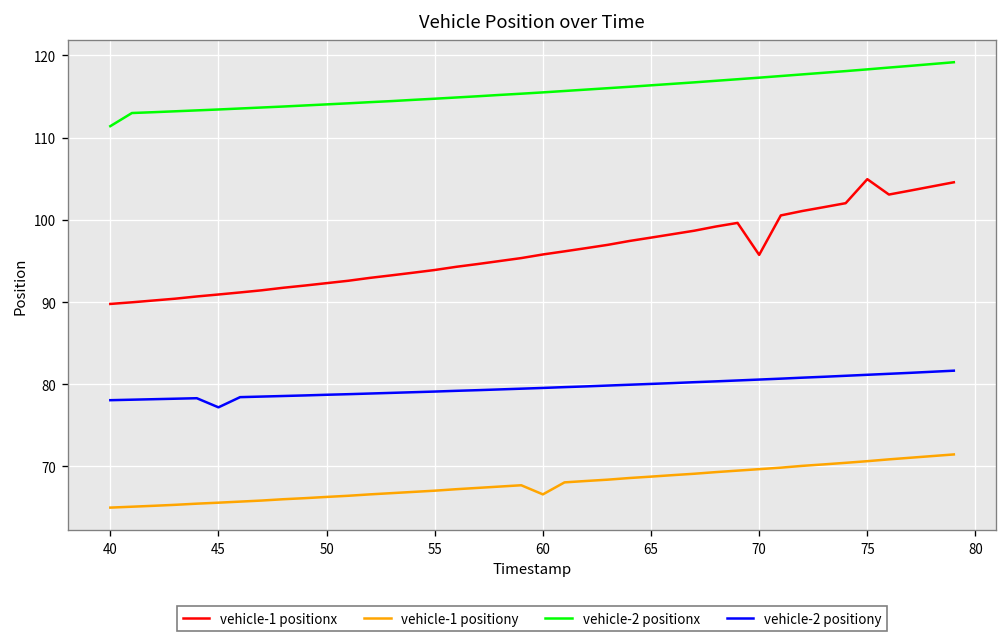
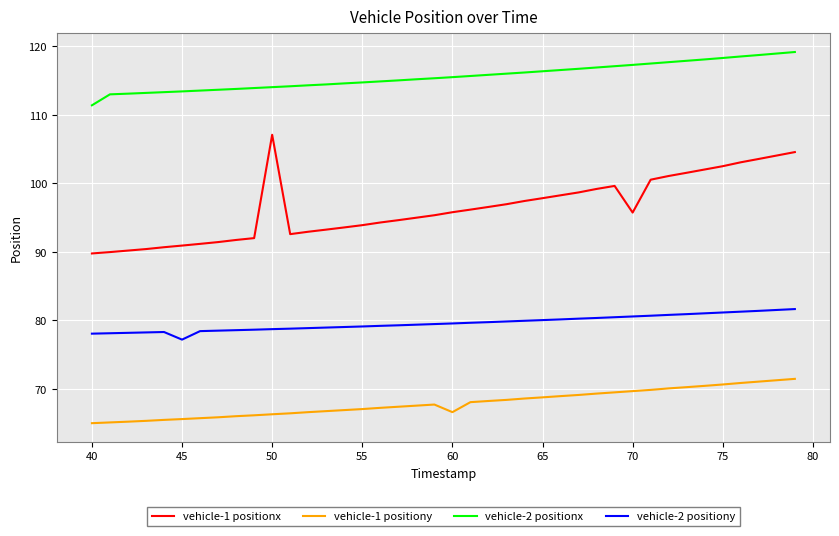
  {
    "vehicle-1 positionx": {
      "40": 90,
      "45": 91,
-     "50": 92,
+     "50": 107,
      "55": 94,
      "60": 96,
      "65": 98,
      "70": 96,
-     "75": 105
+     "75": 103
    },
    "vehicle-1 positiony": {
      "40": 65,
      "45": 66,
      "50": 66,
      "55": 67,
      "60": 67,
      "65": 69,
      "70": 70,
      "75": 71
    },
    "vehicle-2 positionx": {
      "40": 111,
      "45": 113,
      "50": 114,
      "55": 115,
      "60": 116,
      "65": 116,
      "70": 117,
      "75": 118
    },
    "vehicle-2 positiony": {
      "40": 78,
      "45": 77,
      "50": 79,
      "55": 79,
      "60": 80,
      "65": 80,
      "70": 81,
      "75": 81
    }
  }
